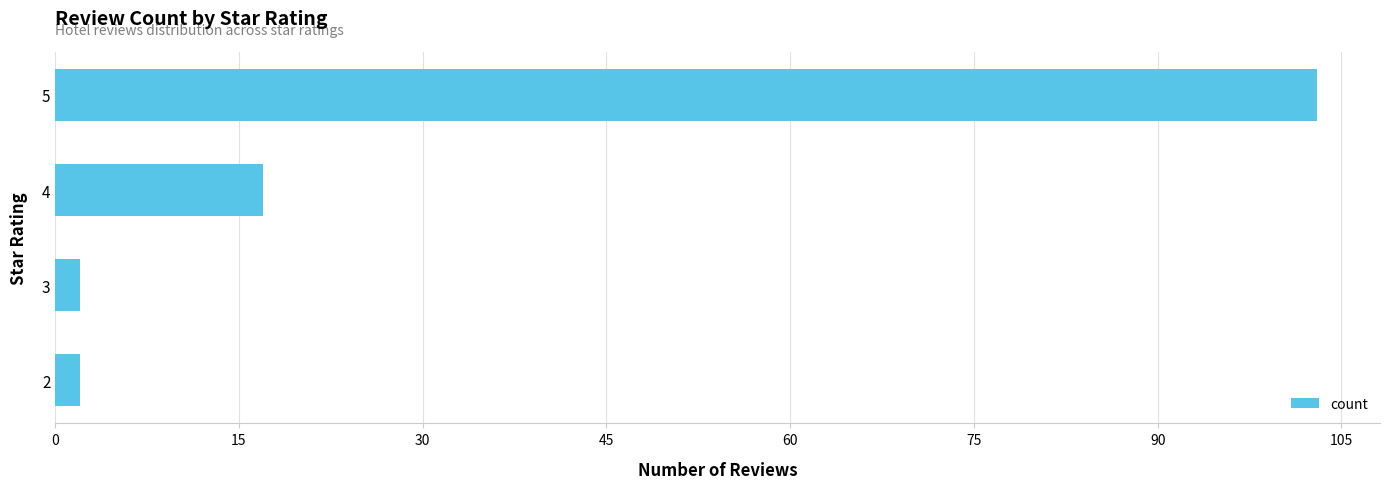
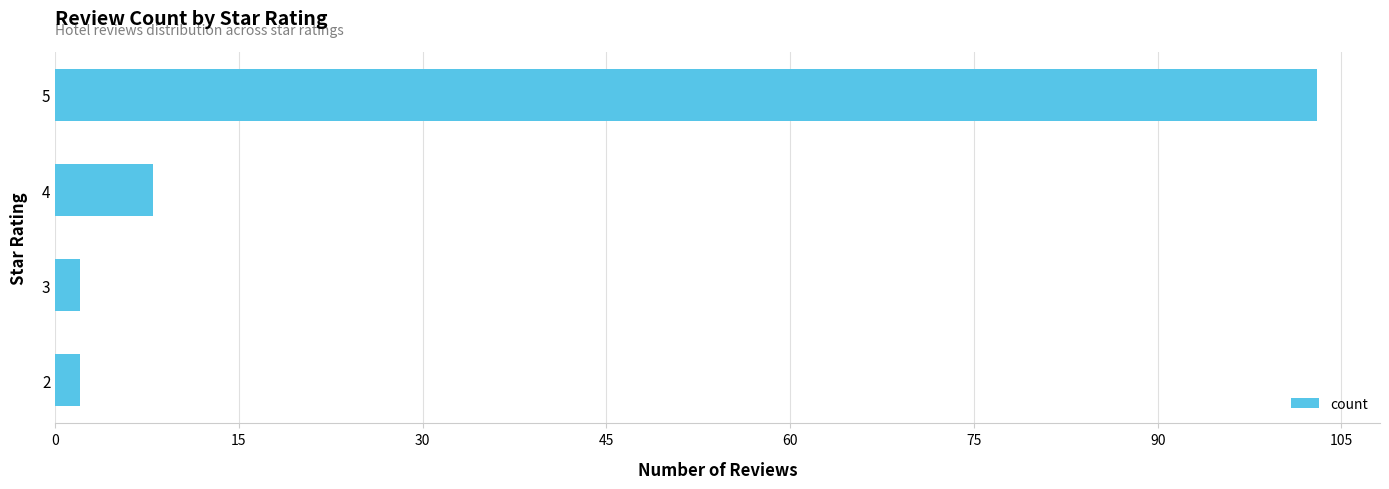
  {
    "5": 103,
-   "4": 17,
+   "4": 8,
    "3": 2,
    "2": 2
  }
